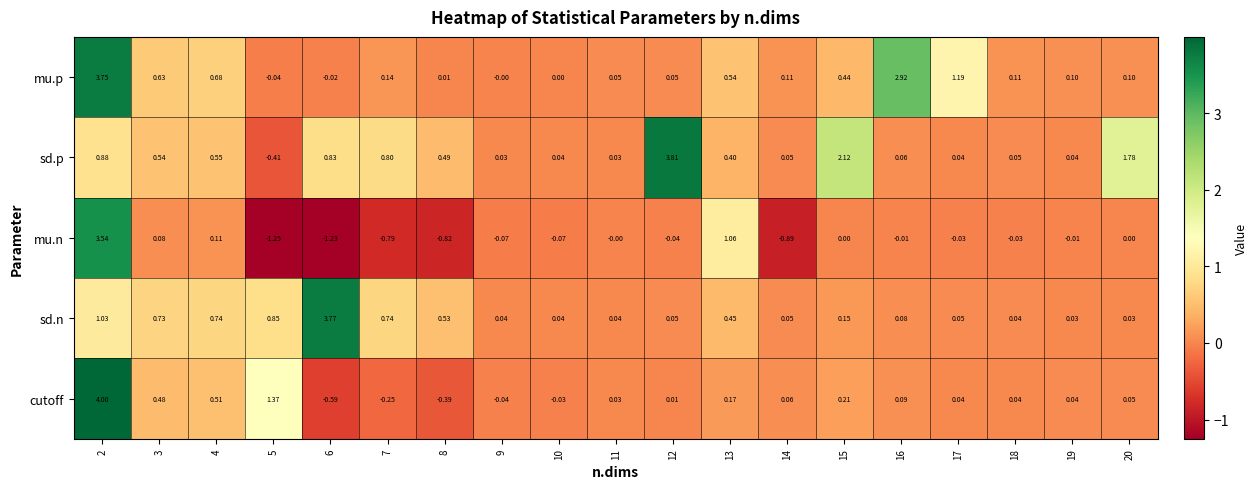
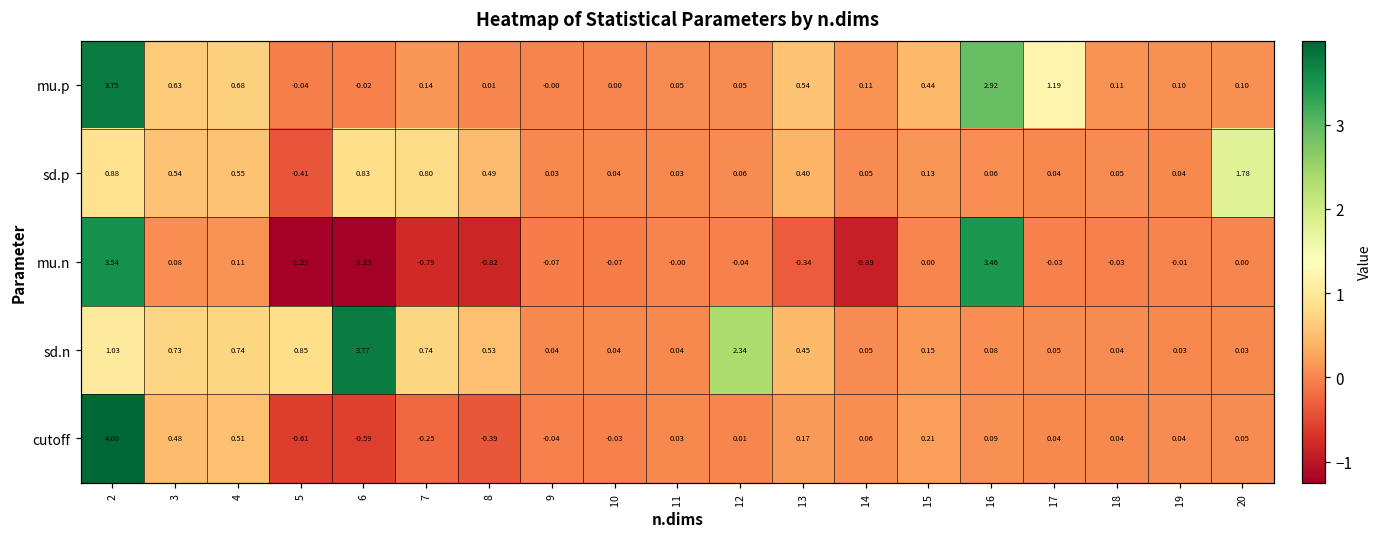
  {
    "mu.p": {
      "2": 3.75,
      "3": 0.63,
      "4": 0.68,
      "5": -0.04,
      "6": -0.02,
      "7": 0.14,
      "8": 0.01,
      "9": -0.00,
      "10": 0.00,
      "11": 0.05,
      "12": 0.05,
      "13": 0.54,
      "14": 0.11,
      "15": 0.44,
      "16": 2.92,
      "17": 1.19,
      "18": 0.11,
      "19": 0.10,
      "20": 0.10
    },
    "sd.p": {
      "2": 0.88,
      "3": 0.54,
      "4": 0.55,
      "5": -0.41,
      "6": 0.83,
      "7": 0.80,
      "8": 0.49,
      "9": 0.03,
      "10": 0.04,
      "11": 0.03,
-     "12": 3.81,
+     "12": 0.06,
      "13": 0.40,
      "14": 0.05,
-     "15": 2.12,
+     "15": 0.13,
      "16": 0.06,
      "17": 0.04,
      "18": 0.05,
      "19": 0.04,
      "20": 1.78
    },
    "mu.n": {
      "2": 3.54,
      "3": 0.08,
      "4": 0.11,
      "5": -1.25,
      "6": -1.23,
      "7": -0.79,
      "8": -0.82,
      "9": -0.07,
      "10": -0.07,
      "11": -0.00,
      "12": -0.04,
-     "13": 1.06,
+     "13": -0.34,
      "14": -0.89,
      "15": 0.00,
-     "16": -0.01,
+     "16": 3.46,
      "17": -0.03,
      "18": -0.03,
      "19": -0.01,
      "20": 0.00
    },
    "sd.n": {
      "2": 1.03,
      "3": 0.73,
      "4": 0.74,
      "5": 0.85,
      "6": 3.77,
      "7": 0.74,
      "8": 0.53,
      "9": 0.04,
      "10": 0.04,
      "11": 0.04,
-     "12": 0.05,
+     "12": 2.34,
      "13": 0.45,
      "14": 0.05,
      "15": 0.15,
      "16": 0.08,
      "17": 0.05,
      "18": 0.04,
      "19": 0.03,
      "20": 0.03
    },
    "cutoff": {
      "2": 4.00,
      "3": 0.48,
      "4": 0.51,
-     "5": 1.37,
+     "5": -0.61,
      "6": -0.59,
      "7": -0.25,
      "8": -0.39,
      "9": -0.04,
      "10": -0.03,
      "11": 0.03,
      "12": 0.01,
      "13": 0.17,
      "14": 0.06,
      "15": 0.21,
      "16": 0.09,
      "17": 0.04,
      "18": 0.04,
      "19": 0.04,
      "20": 0.05
    }
  }
